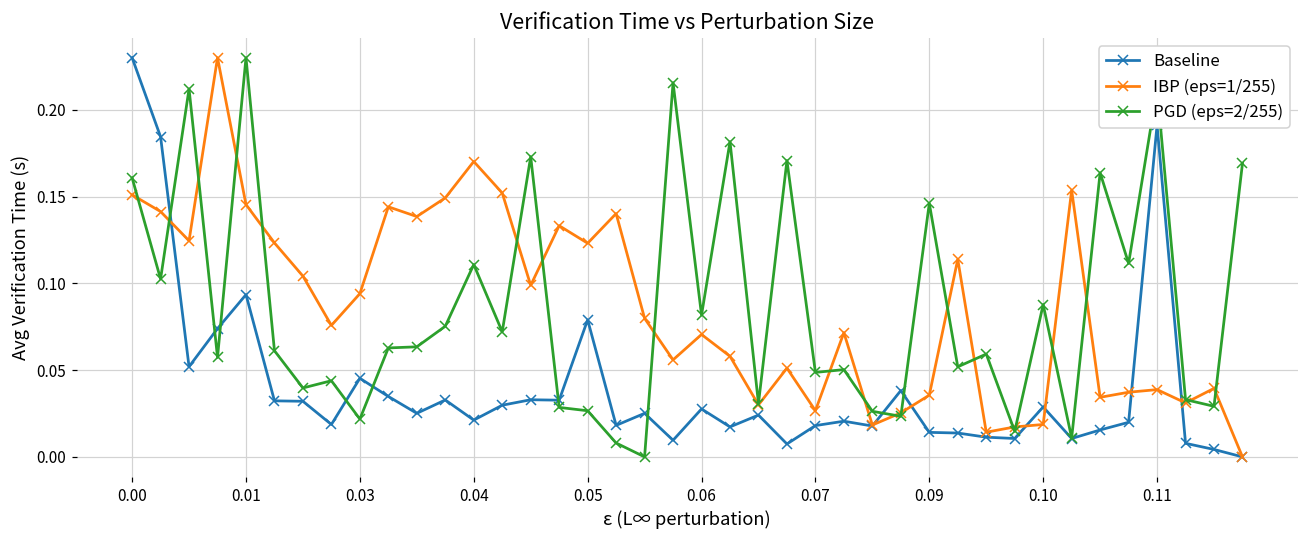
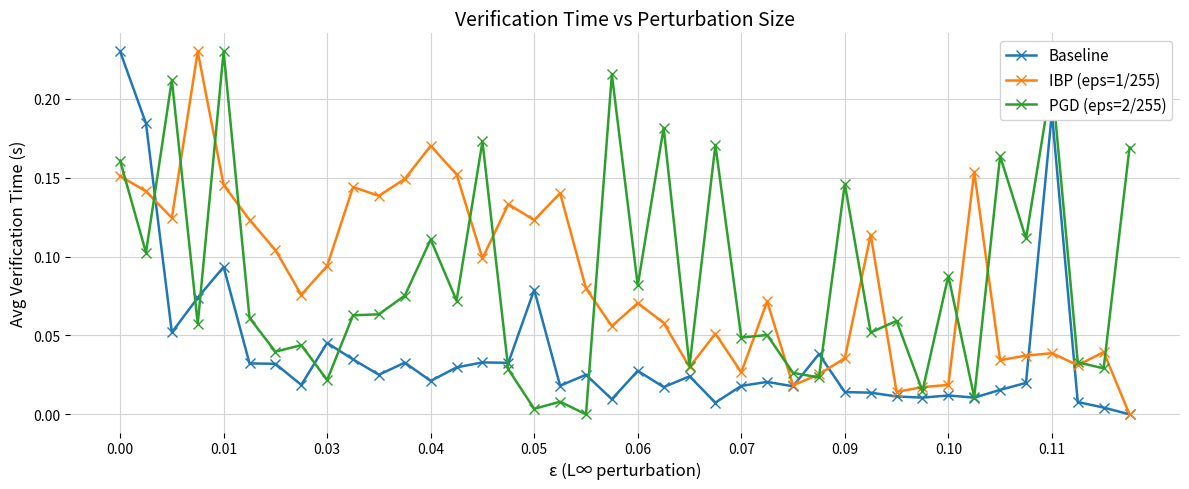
  {
    "Baseline": {
      "0.00": 0.230,
      "0.01": 0.093,
      "0.03": 0.045,
      "0.04": 0.021,
      "0.05": 0.079,
      "0.06": 0.028,
      "0.07": 0.018,
      "0.09": 0.014,
-     "0.10": 0.029
+     "0.10": 0.012
    },
    "IBP (eps=1/255)": {
      "0.00": 0.151,
      "0.01": 0.145,
      "0.03": 0.094,
      "0.04": 0.170,
      "0.05": 0.123,
      "0.06": 0.071,
      "0.07": 0.027,
      "0.09": 0.036,
      "0.10": 0.019,
      "0.11": 0.039
    },
    "PGD (eps=2/255)": {
      "0.00": 0.161,
      "0.01": 0.230,
      "0.03": 0.022,
      "0.04": 0.111,
-     "0.05": 0.027,
+     "0.05": 0.004,
      "0.06": 0.082,
      "0.07": 0.049,
      "0.09": 0.146,
      "0.10": 0.088
    }
  }
